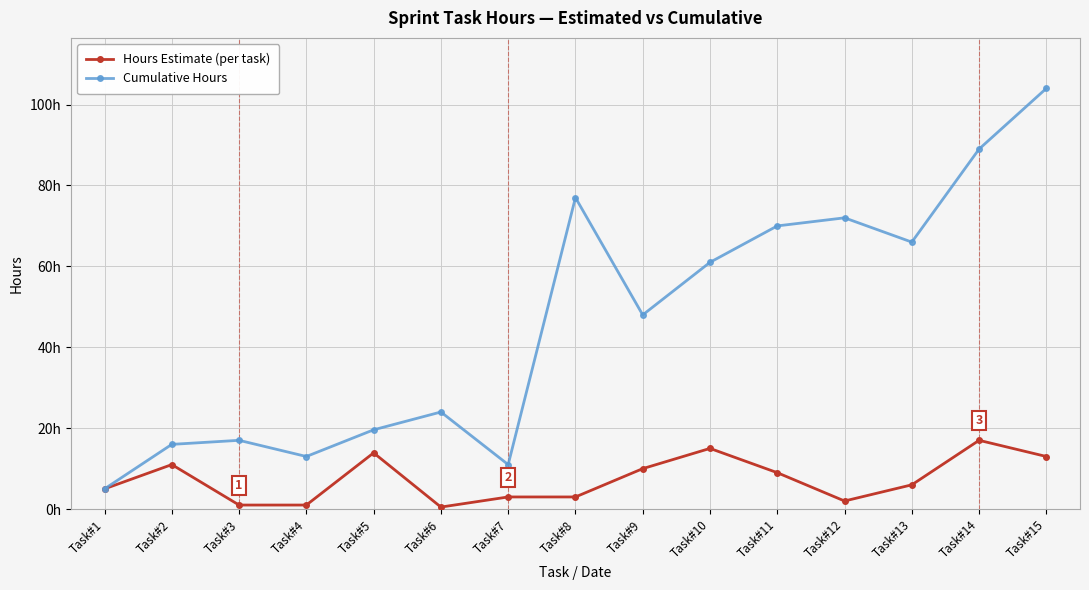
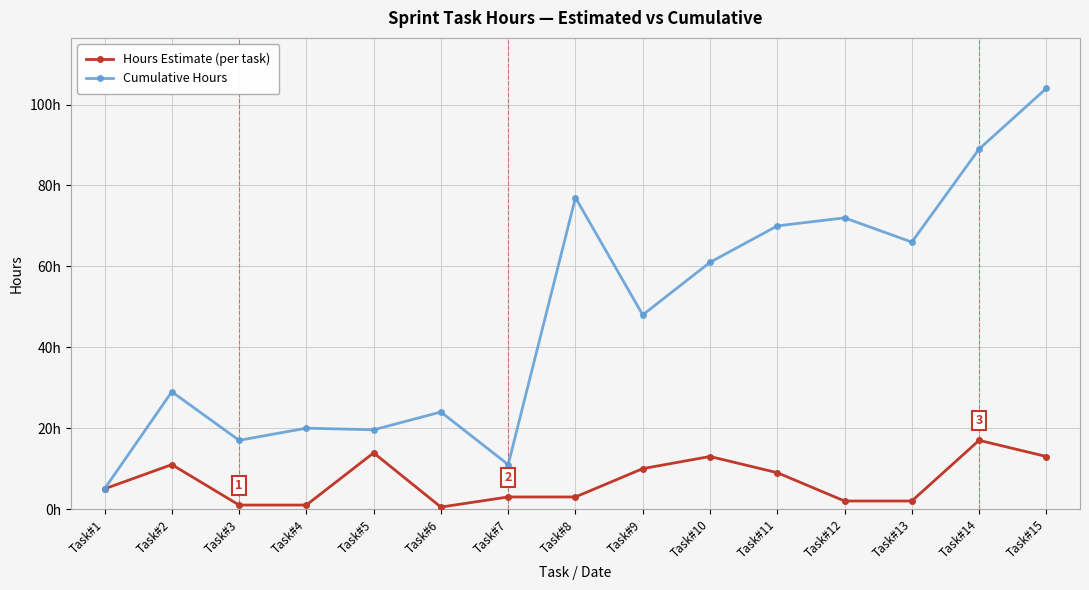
  {
    "Hours Estimate (per task)": {
      "Task#2": "11h",
      "Task#4": "1h",
      "Task#5": "14h",
      "Task#6": "1h",
      "Task#7": "3h",
      "Task#8": "3h",
      "Task#9": "10h",
-     "Task#10": "15h",
+     "Task#10": "13h",
      "Task#11": "9h",
      "Task#12": "2h",
-     "Task#13": "6h",
+     "Task#13": "2h",
      "Task#15": "13h"
    },
    "Cumulative Hours": {
-     "Task#2": "16h",
+     "Task#2": "29h",
      "Task#3": "17h",
-     "Task#4": "13h",
+     "Task#4": "20h",
      "Task#5": "20h",
      "Task#6": "24h",
      "Task#8": "77h",
      "Task#9": "48h",
      "Task#10": "61h",
      "Task#11": "70h",
      "Task#12": "72h",
      "Task#13": "66h",
      "Task#14": "89h",
      "Task#15": "104h"
    }
  }
